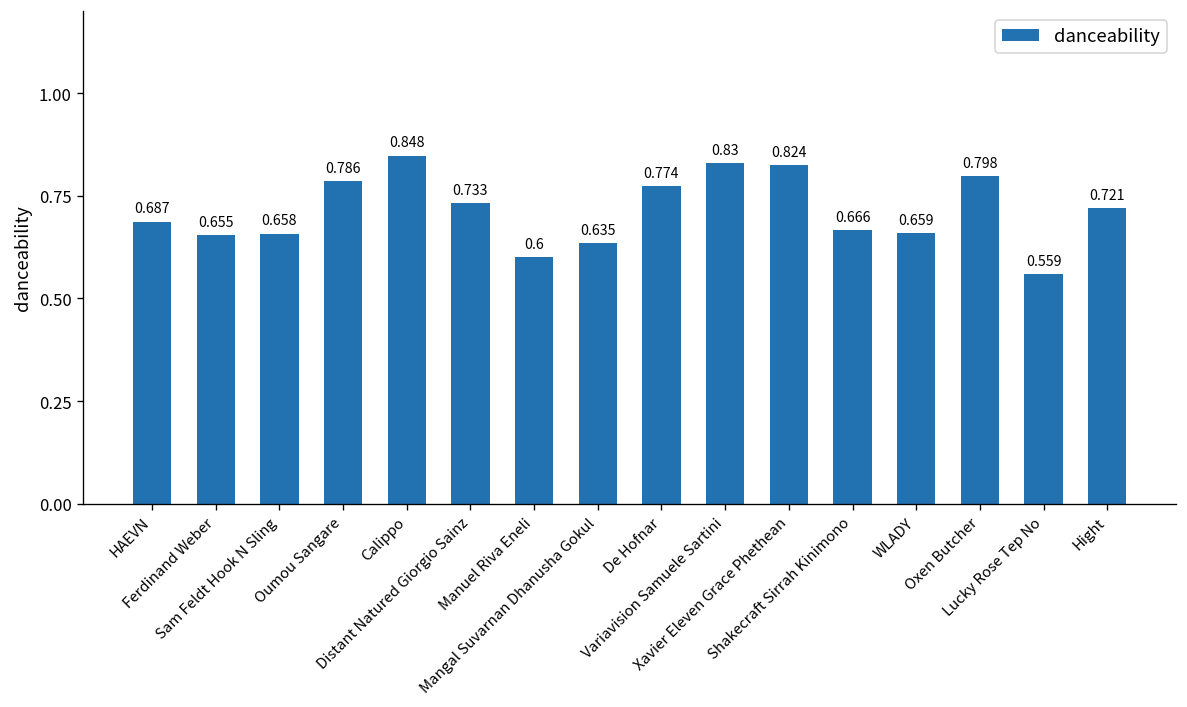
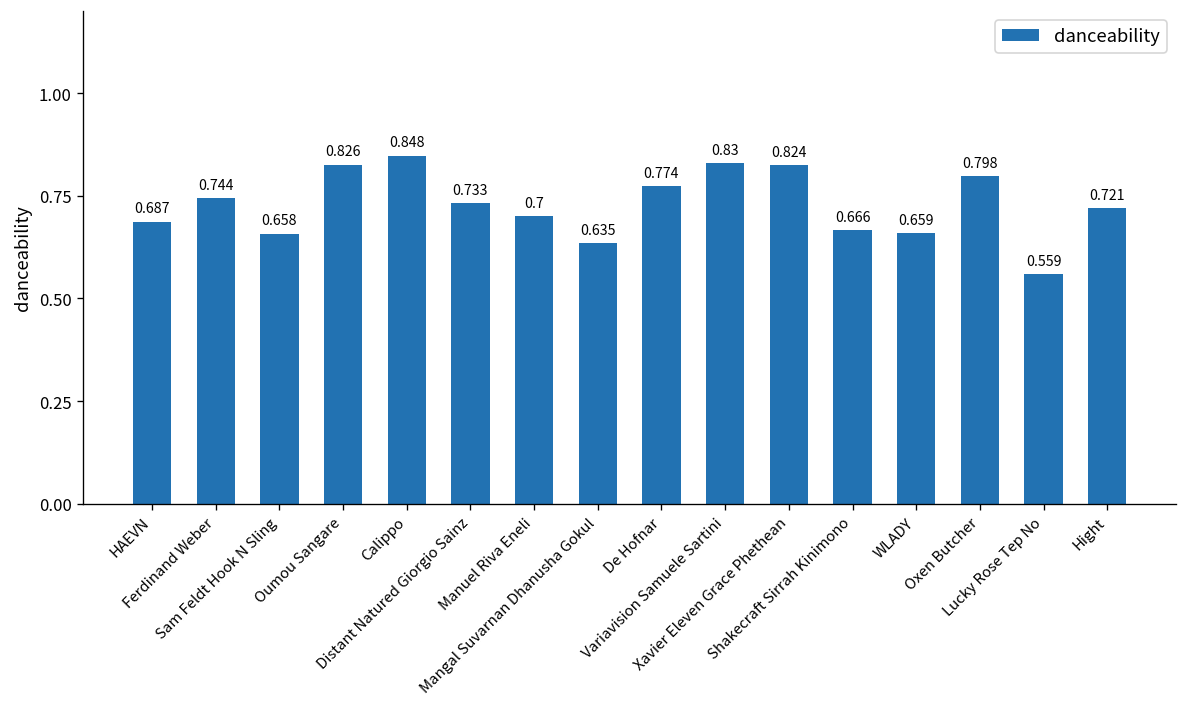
  {
    "HAEVN": 0.687,
-   "Ferdinand Weber": 0.655,
+   "Ferdinand Weber": 0.744,
    "Sam Feldt Hook N Sling": 0.658,
-   "Oumou Sangare": 0.786,
+   "Oumou Sangare": 0.826,
    "Calippo": 0.848,
    "Distant Natured Giorgio Sainz": 0.733,
-   "Manuel Riva Eneli": 0.6,
+   "Manuel Riva Eneli": 0.7,
    "Mangal Suvarnan Dhanusha Gokul": 0.635,
    "De Hofnar": 0.774,
    "Variavision Samuele Sartini": 0.83,
    "Xavier Eleven Grace Phethean": 0.824,
    "Shakecraft Sirrah Kinimono": 0.666,
    "WLADY": 0.659,
    "Oxen Butcher": 0.798,
    "Lucky Rose Tep No": 0.559,
    "Hight": 0.721
  }
